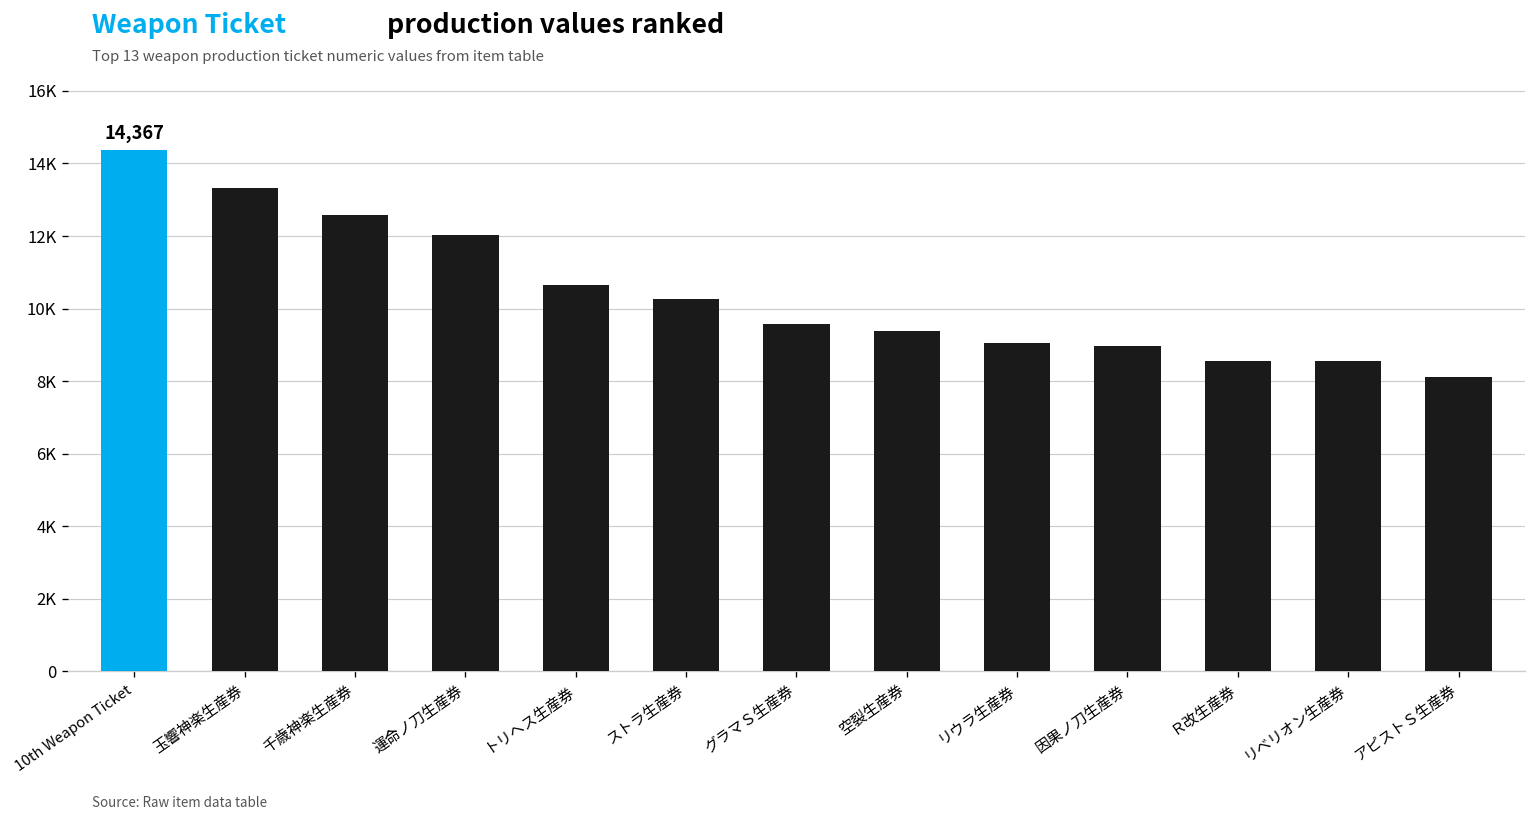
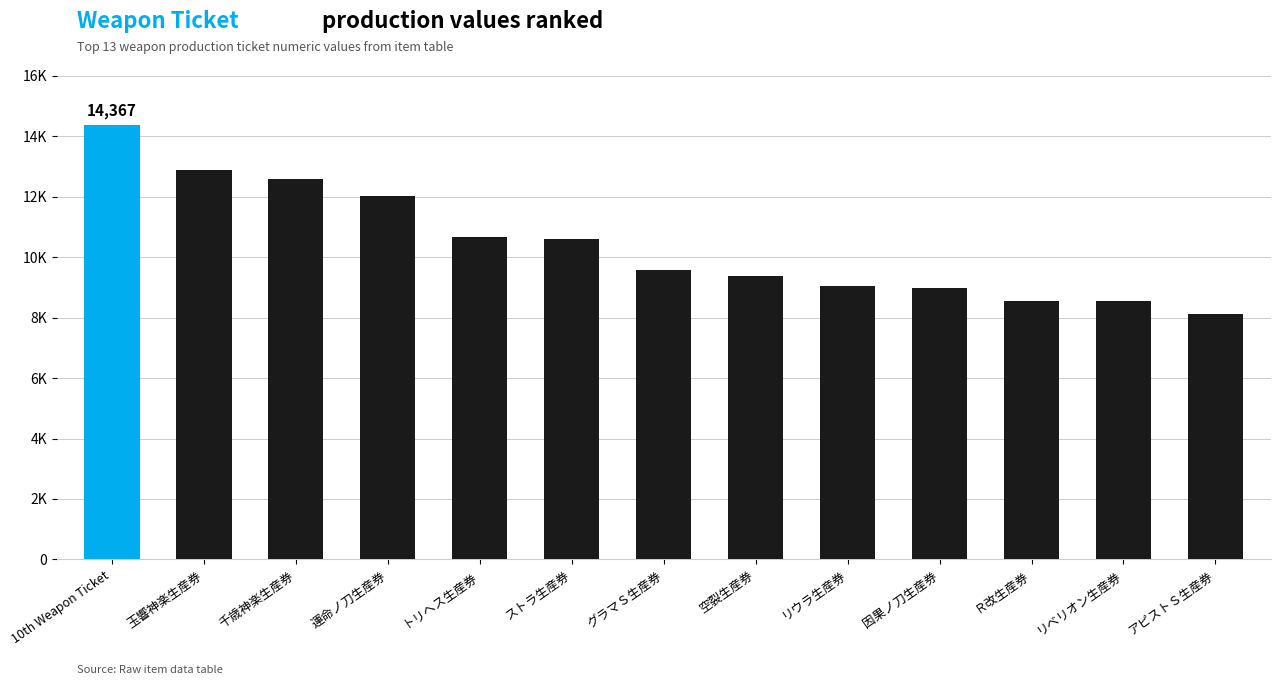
  {
-   "玉響神楽生産券": 13300,
+   "玉響神楽生産券": 12900,
    "千歳神楽生産券": 12600,
    "運命ノ刀生産券": 12000,
    "トリヘス生産券": 10700,
-   "ストラ生産券": 10300,
+   "ストラ生産券": 10600,
    "グラマＳ生産券": 9600,
    "空裂生産券": 9400,
    "リウラ生産券": 9100,
    "因果ノ刀生産券": 9000,
    "Ｒ改生産券": 8600,
    "リベリオン生産券": 8600,
    "アピストＳ生産券": 8100
  }
